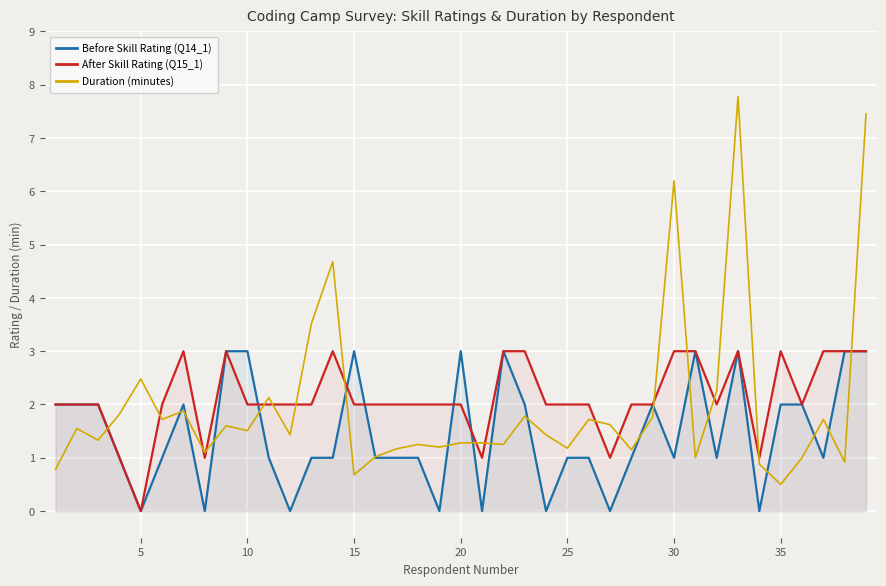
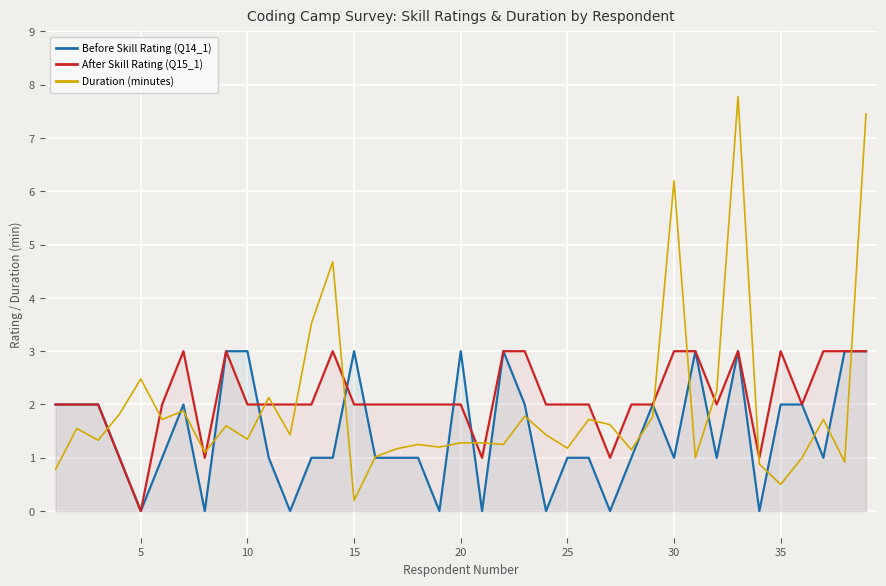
  {
    "Before Skill Rating (Q14_1)": {
      "10": 3.0,
      "15": 3.0,
      "20": 3.0,
      "25": 1.0,
      "30": 1.0,
      "35": 2.0
    },
    "After Skill Rating (Q15_1)": {
      "10": 2.0,
      "15": 2.0,
      "20": 2.0,
      "25": 2.0,
      "30": 3.0,
      "35": 3.0
    },
    "Duration (minutes)": {
      "5": 2.5,
-     "10": 1.5,
-     "15": 0.7,
+     "10": 1.4,
+     "15": 0.2,
      "20": 1.3,
      "25": 1.2,
      "30": 6.2,
      "35": 0.5
    }
  }
